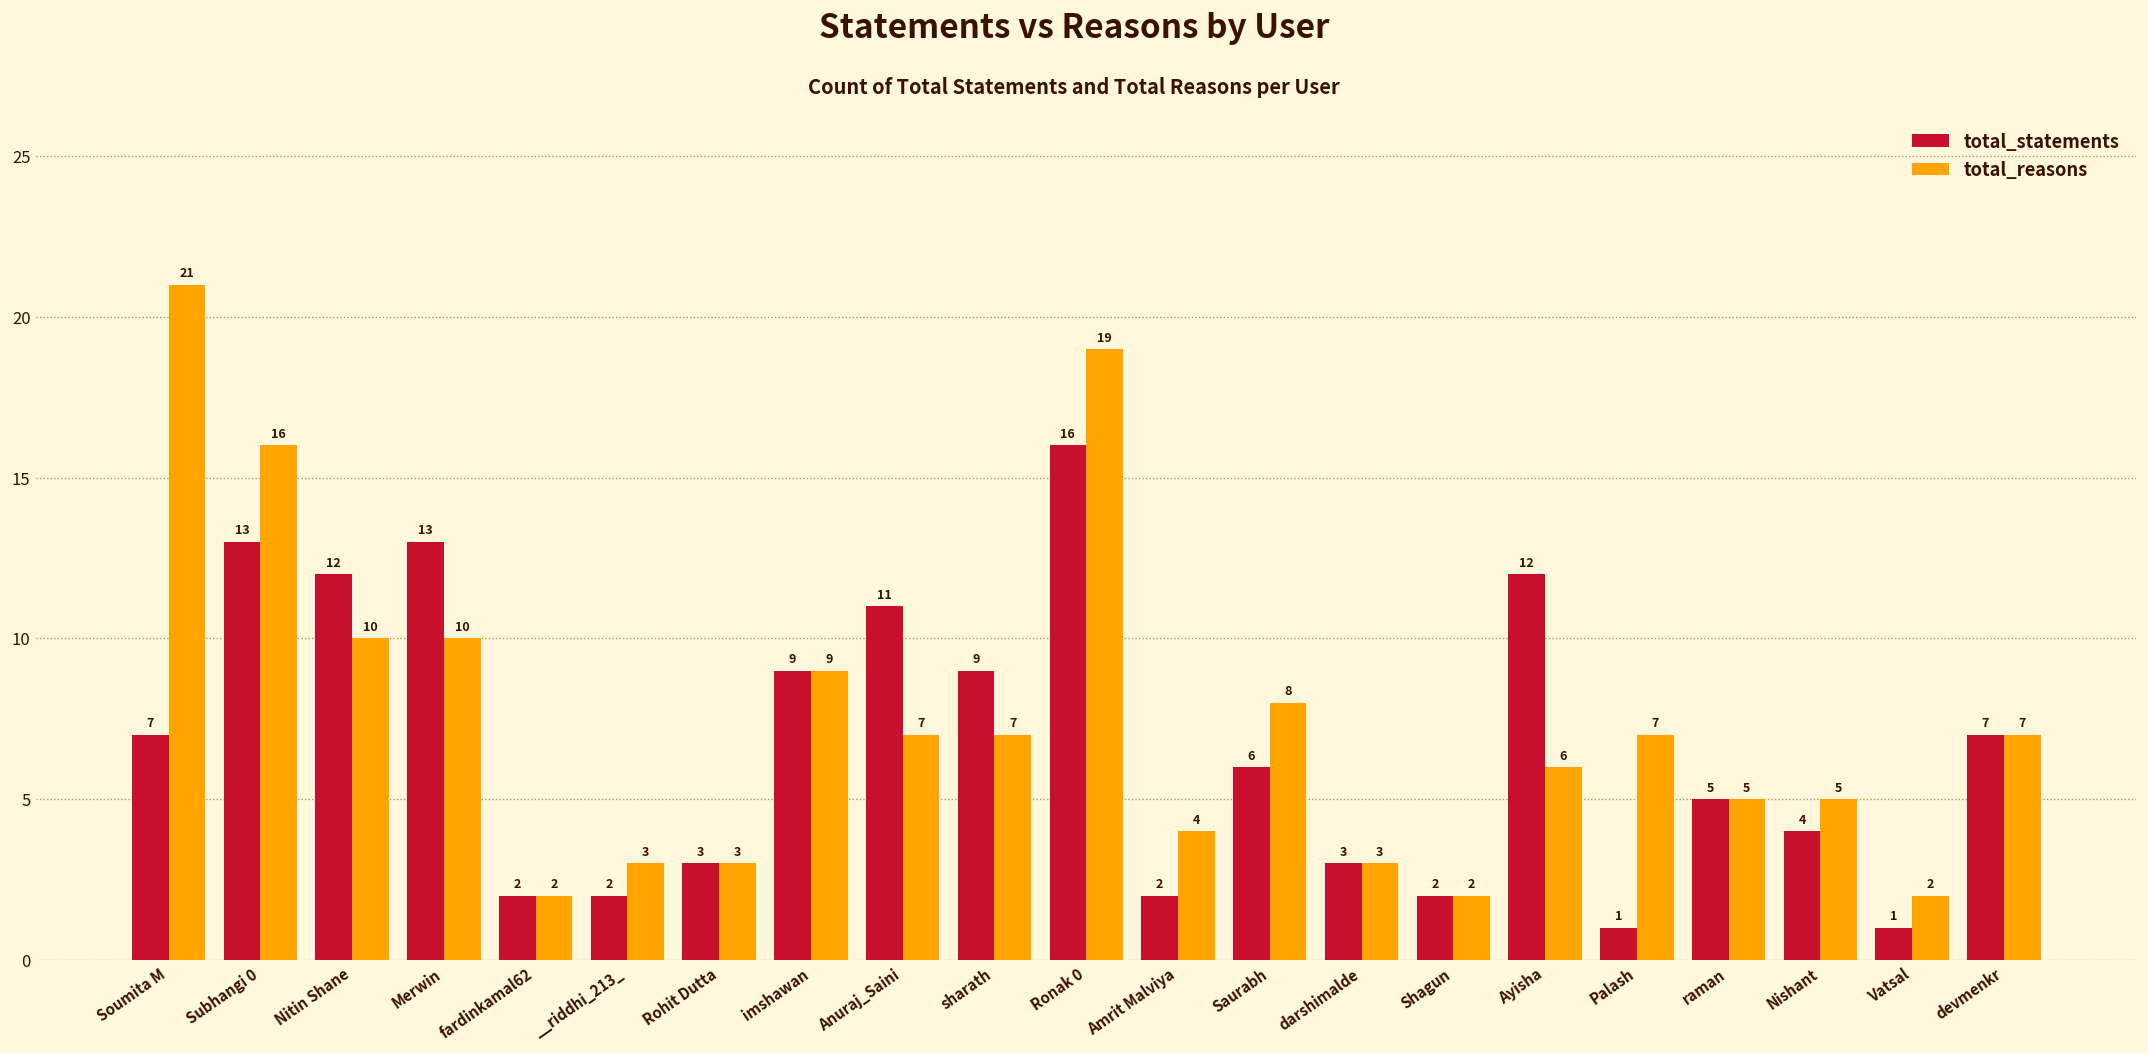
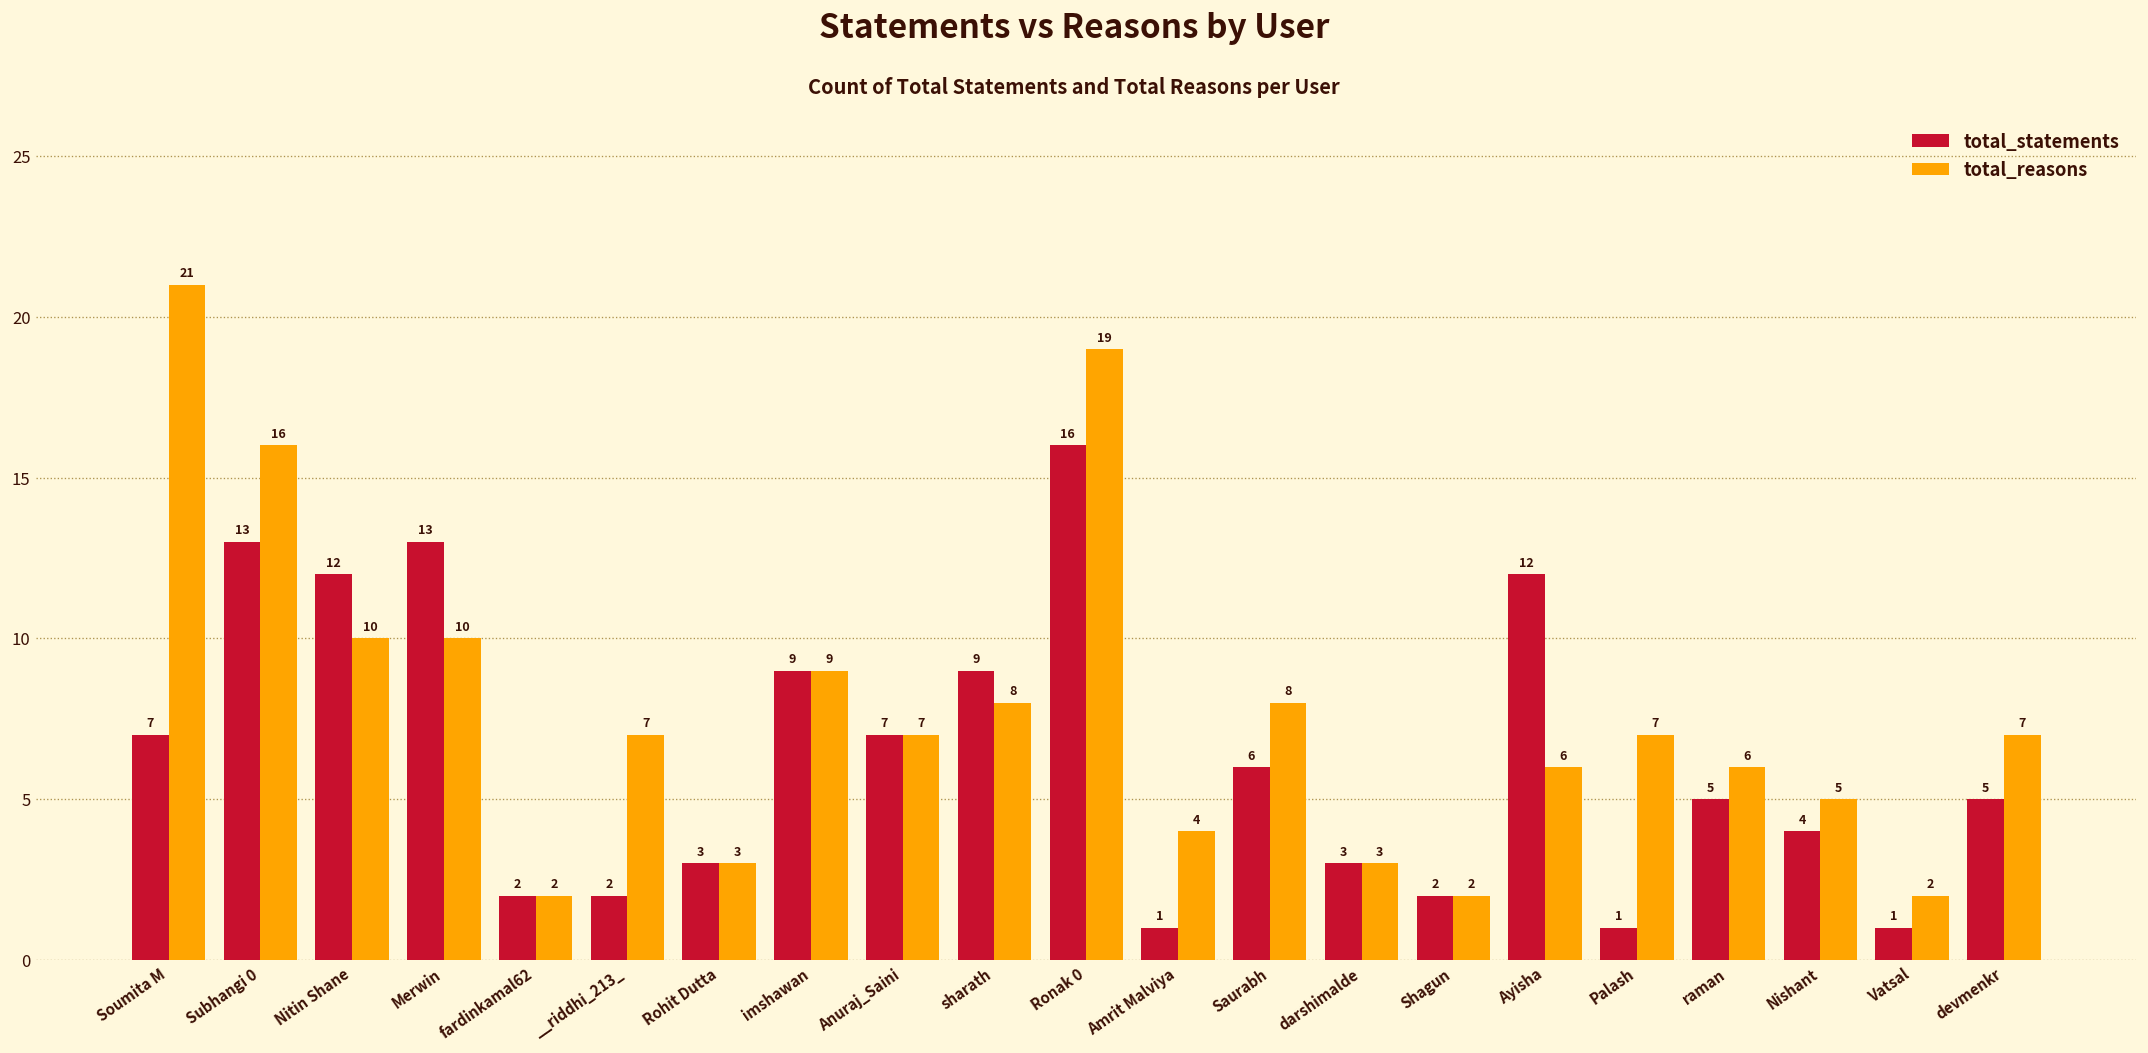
  {
    "total_statements": {
      "Soumita M": 7,
      "Subhangi 0": 13,
      "Nitin Shane": 12,
      "Merwin": 13,
      "fardinkamal62": 2,
      "__riddhi_213_": 2,
      "Rohit Dutta": 3,
      "imshawan": 9,
-     "Anuraj_Saini": 11,
+     "Anuraj_Saini": 7,
      "sharath": 9,
      "Ronak 0": 16,
-     "Amrit Malviya": 2,
+     "Amrit Malviya": 1,
      "Saurabh": 6,
      "darshimalde": 3,
      "Shagun": 2,
      "Ayisha": 12,
      "Palash": 1,
      "raman": 5,
      "Nishant": 4,
      "Vatsal": 1,
-     "devmenkr": 7
+     "devmenkr": 5
    },
    "total_reasons": {
      "Soumita M": 21,
      "Subhangi 0": 16,
      "Nitin Shane": 10,
      "Merwin": 10,
      "fardinkamal62": 2,
-     "__riddhi_213_": 3,
+     "__riddhi_213_": 7,
      "Rohit Dutta": 3,
      "imshawan": 9,
      "Anuraj_Saini": 7,
-     "sharath": 7,
+     "sharath": 8,
      "Ronak 0": 19,
      "Amrit Malviya": 4,
      "Saurabh": 8,
      "darshimalde": 3,
      "Shagun": 2,
      "Ayisha": 6,
      "Palash": 7,
-     "raman": 5,
+     "raman": 6,
      "Nishant": 5,
      "Vatsal": 2,
      "devmenkr": 7
    }
  }
